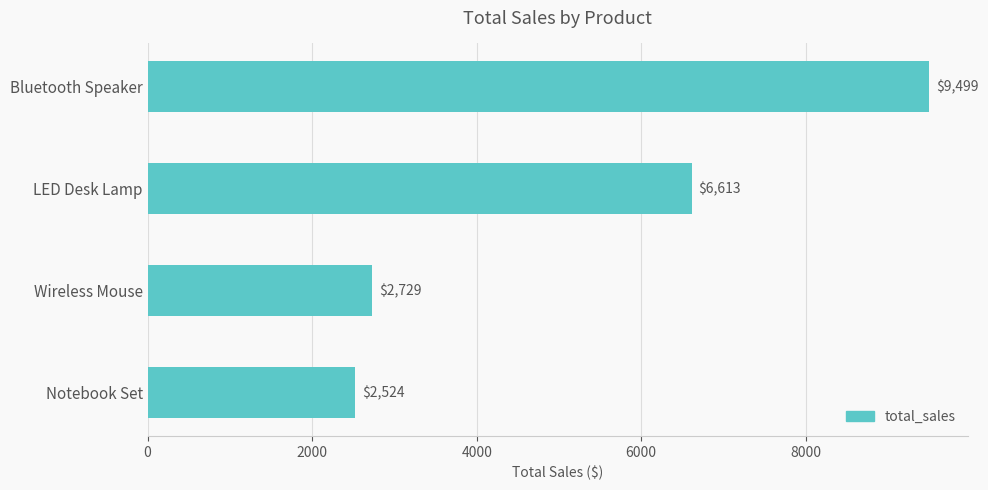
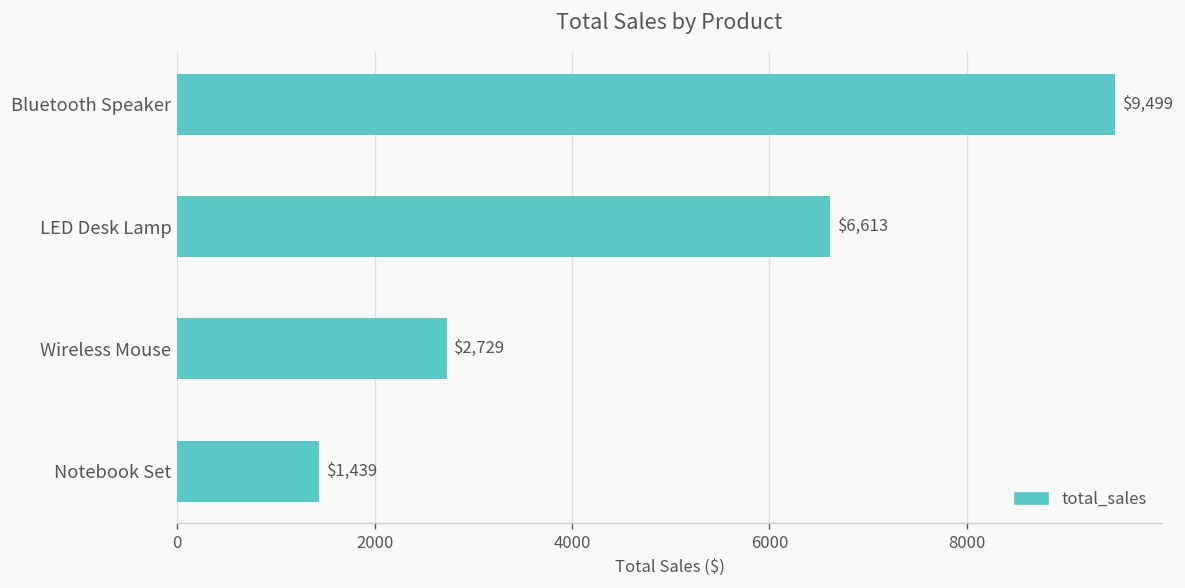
  {
    "Bluetooth Speaker": "$9,499",
    "LED Desk Lamp": "$6,613",
    "Wireless Mouse": "$2,729",
-   "Notebook Set": "$2,524"
+   "Notebook Set": "$1,439"
  }
